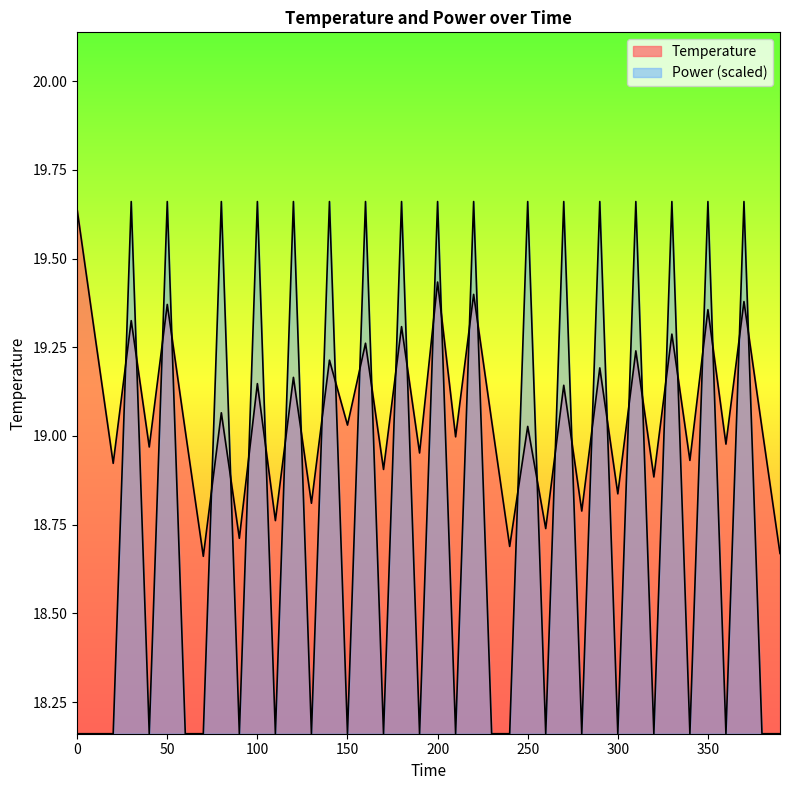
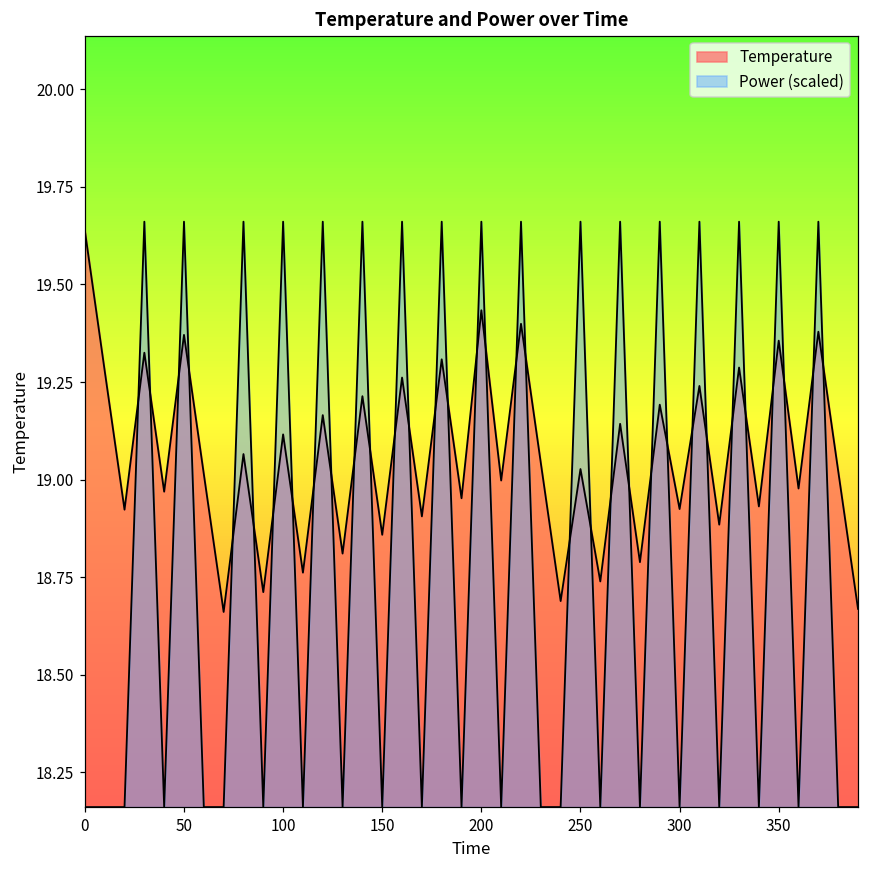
  {
    "Temperature": {
      "0": 19.64,
      "50": 19.37,
-     "100": 19.15,
-     "150": 19.03,
+     "100": 19.12,
+     "150": 18.86,
      "200": 19.43,
      "250": 19.03,
-     "300": 18.84,
+     "300": 18.92,
      "350": 19.36
    },
    "Power (scaled)": {
      "0": 18.16,
      "50": 19.66,
      "100": 19.66,
      "150": 18.16,
      "200": 19.66,
      "250": 19.66,
      "300": 18.16,
      "350": 19.66
    }
  }
